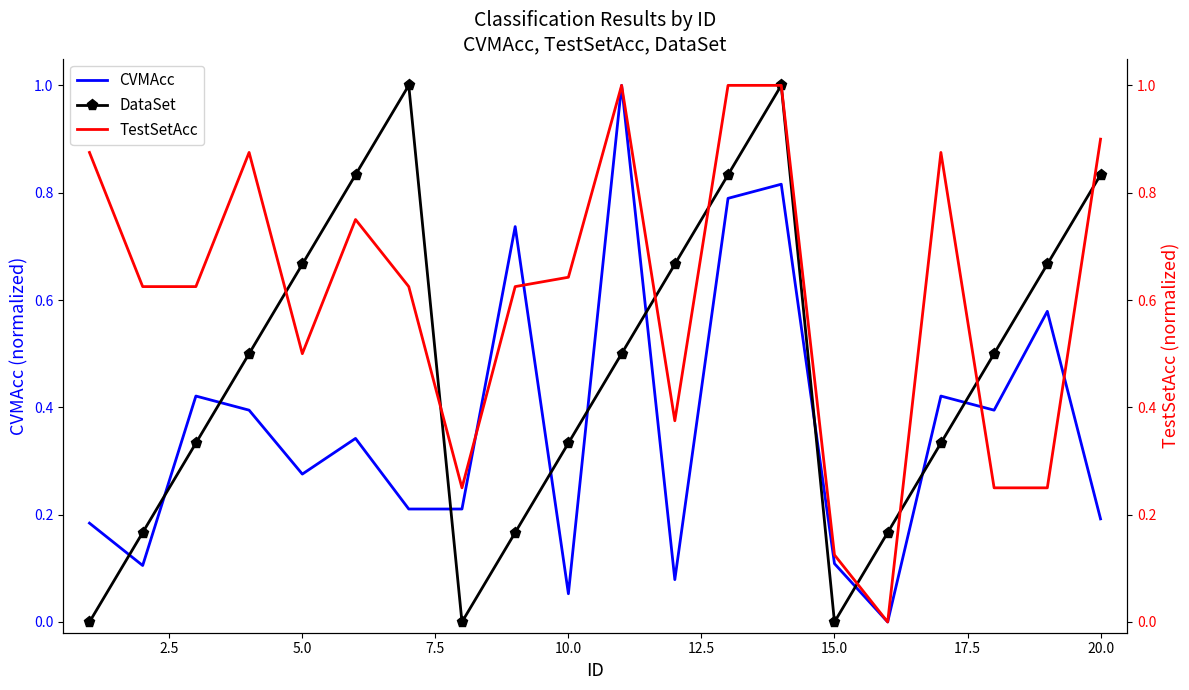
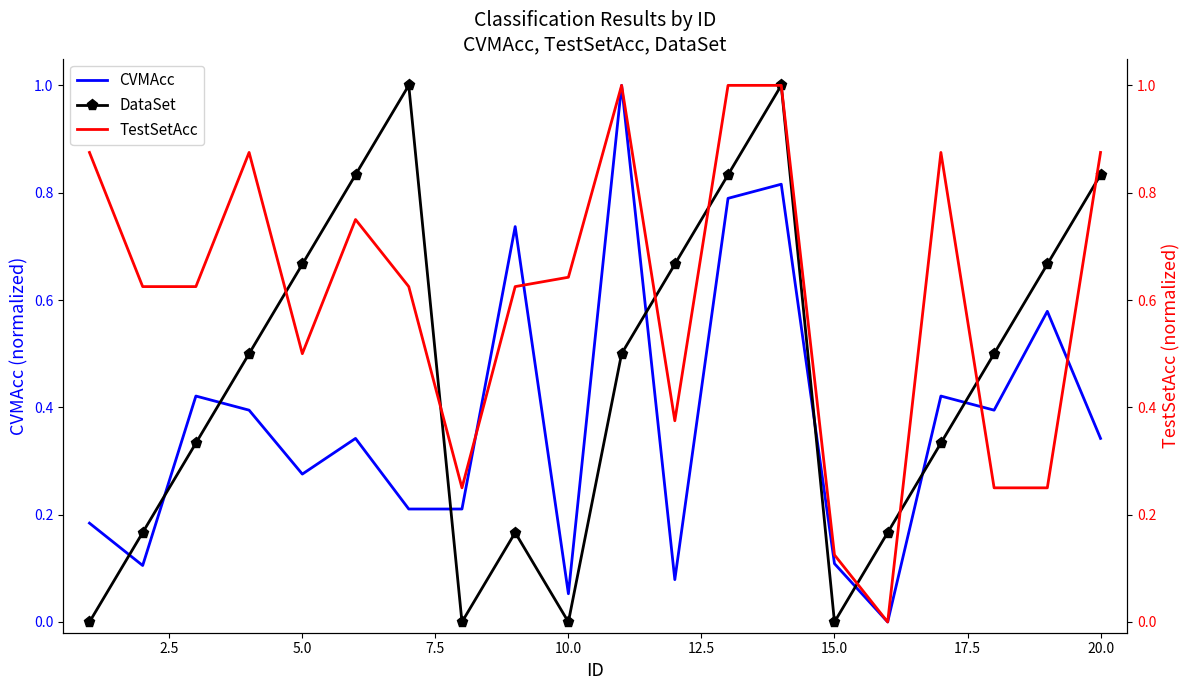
  {
    "CVMAcc": {
      "5.0": 0.28,
      "10.0": 0.05,
      "15.0": 0.11,
-     "20.0": 0.19
+     "20.0": 0.34
    },
    "DataSet": {
      "5.0": 0.67,
-     "10.0": 0.33,
+     "10.0": 0.00,
      "15.0": 0.00,
      "20.0": 0.83
    },
    "TestSetAcc": {
      "5.0": 0.50,
      "10.0": 0.64,
      "15.0": 0.13,
-     "20.0": 0.90
+     "20.0": 0.88
    }
  }
